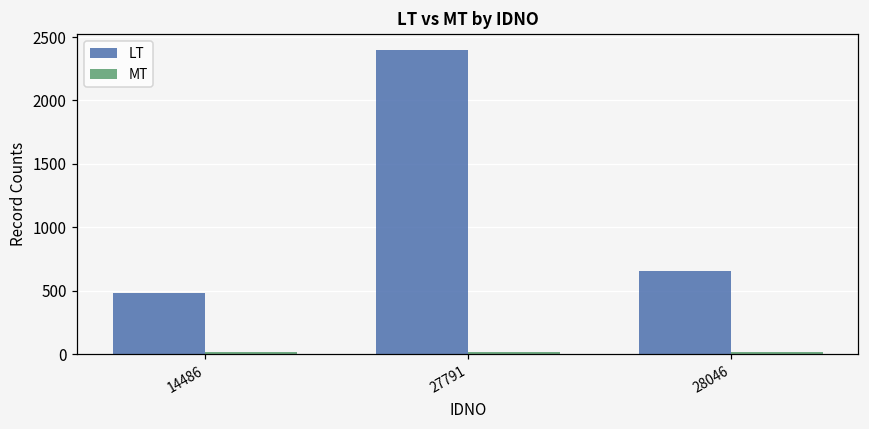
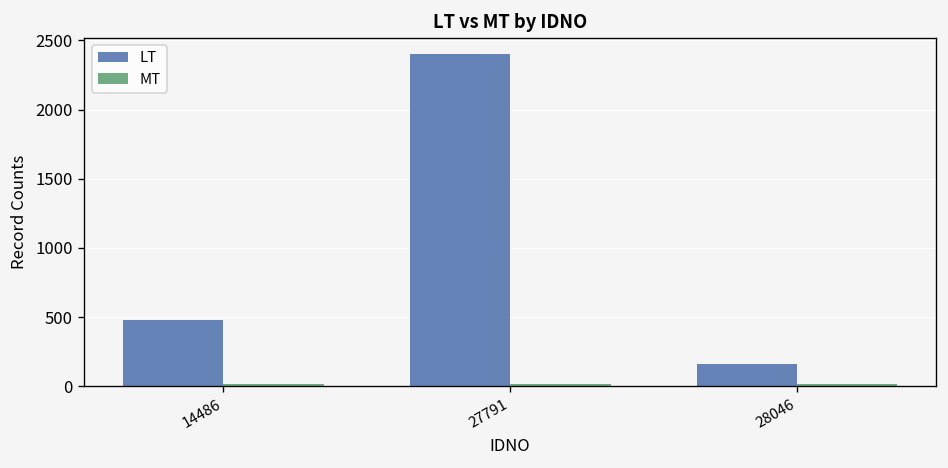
  {
    "LT": {
      "14486": 480,
      "27791": 2400,
-     "28046": 660
+     "28046": 160
    }
  }
